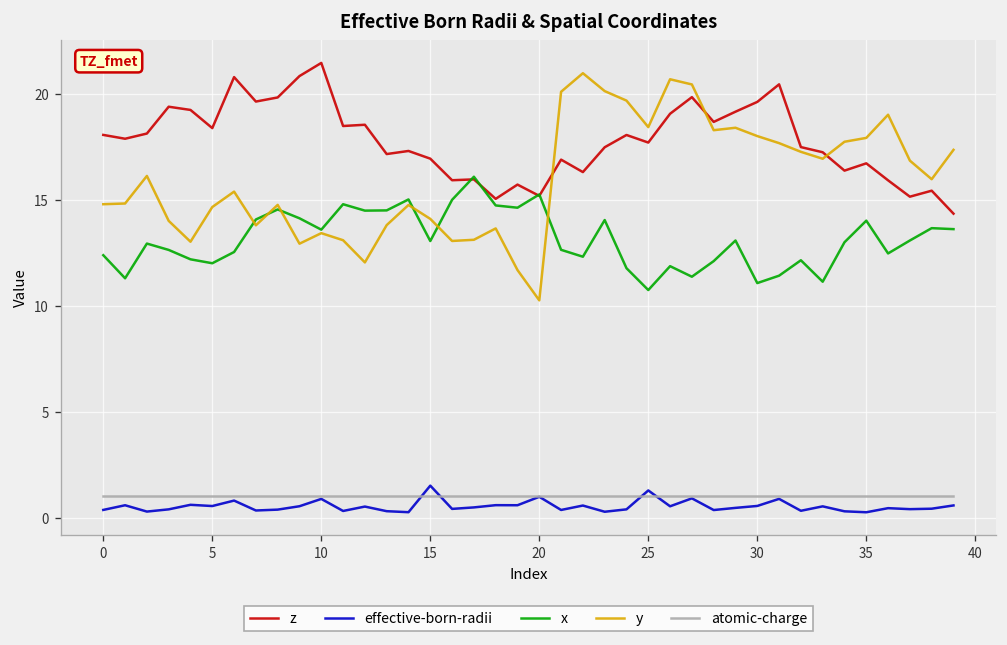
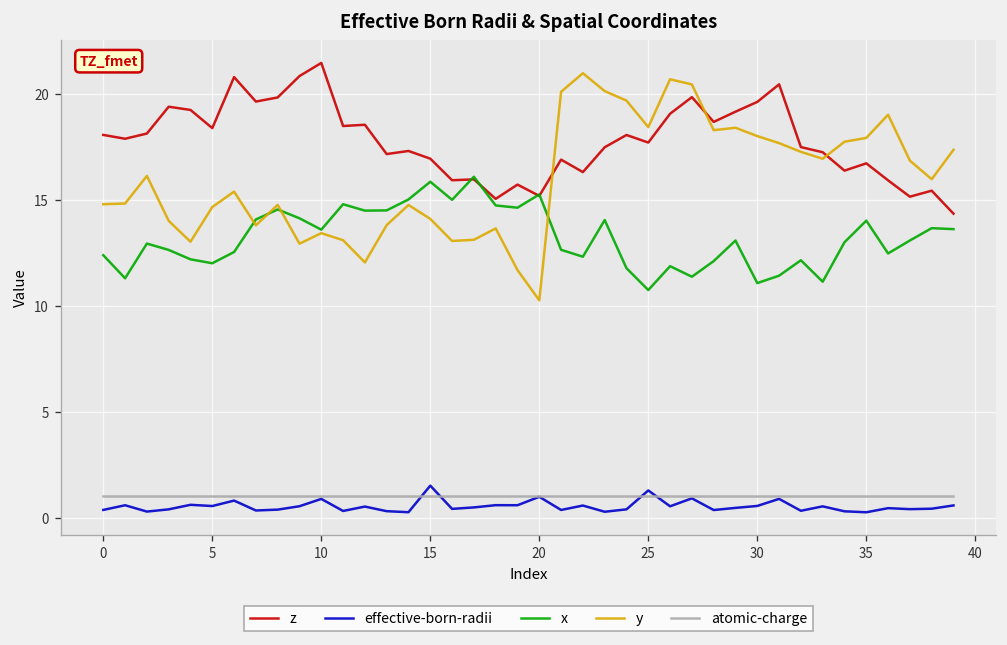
  {
    "z": {
      "0": 18.1,
      "5": 18.4,
      "10": 21.5,
      "15": 17.0,
      "25": 17.7,
      "30": 19.6,
      "35": 16.7
    },
    "effective-born-radii": {
      "0": 0.4,
      "5": 0.5,
      "15": 1.5,
      "25": 1.3,
      "30": 0.5,
      "35": 0.2
    },
    "x": {
      "0": 12.4,
      "5": 12.0,
      "10": 13.6,
-     "15": 13.1,
+     "15": 15.9,
      "25": 10.7,
      "30": 11.1,
      "35": 14.0
    },
    "y": {
      "0": 14.8,
      "5": 14.7,
      "10": 13.4,
      "15": 14.1,
      "20": 10.3,
      "25": 18.4,
      "30": 18.0,
      "35": 17.9
    },
    "atomic-charge": {
      "0": 1.0,
      "5": 1.0,
      "15": 1.0,
      "25": 1.0,
      "30": 1.0,
      "35": 1.0
    }
  }
